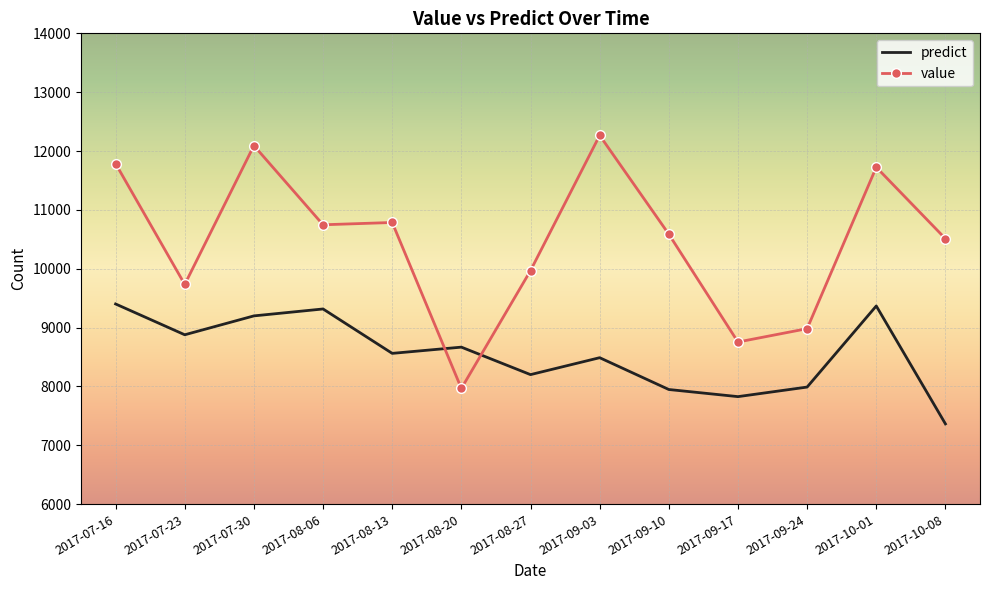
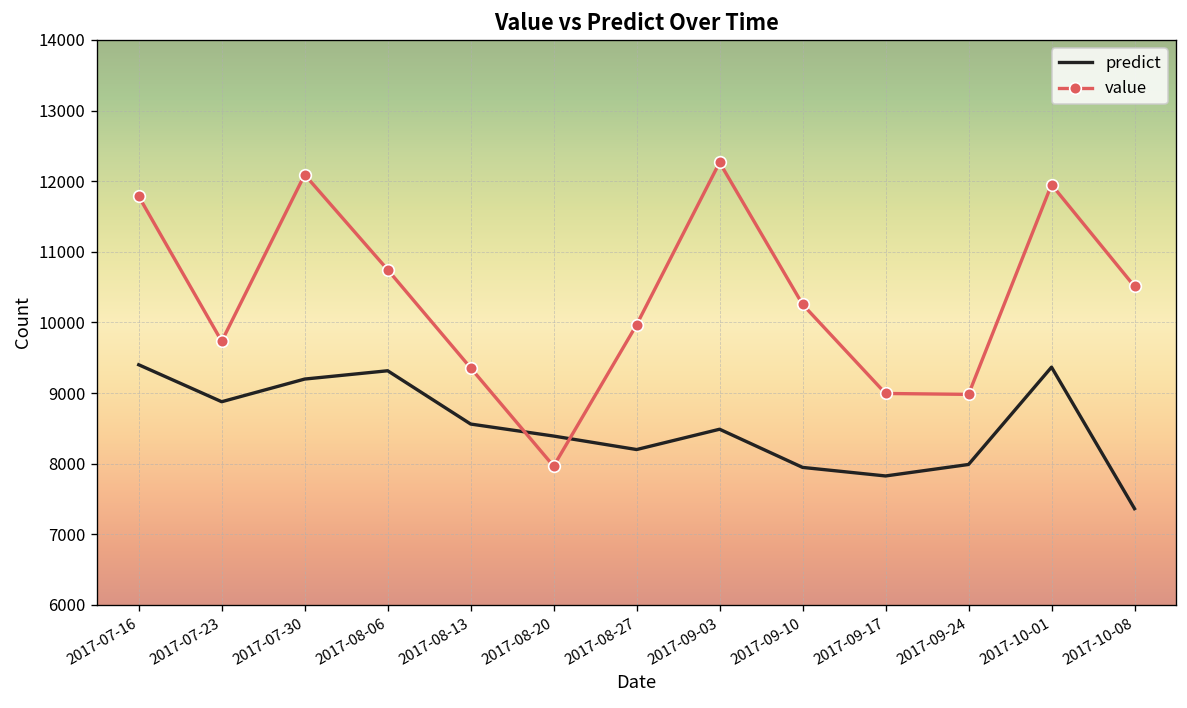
  {
    "predict": {
      "2017-07-16": 9400,
      "2017-07-23": 8900,
      "2017-07-30": 9200,
      "2017-08-06": 9300,
      "2017-08-13": 8600,
-     "2017-08-20": 8700,
+     "2017-08-20": 8400,
      "2017-08-27": 8200,
      "2017-09-03": 8500,
      "2017-09-10": 7900,
      "2017-09-17": 7800,
      "2017-09-24": 8000,
      "2017-10-01": 9400,
      "2017-10-08": 7400
    },
    "value": {
      "2017-07-16": 11800,
      "2017-07-23": 9700,
      "2017-07-30": 12100,
      "2017-08-06": 10700,
-     "2017-08-13": 10800,
+     "2017-08-13": 9400,
      "2017-08-20": 8000,
      "2017-08-27": 10000,
      "2017-09-03": 12300,
-     "2017-09-10": 10600,
-     "2017-09-17": 8800,
+     "2017-09-10": 10300,
+     "2017-09-17": 9000,
      "2017-09-24": 9000,
-     "2017-10-01": 11700,
+     "2017-10-01": 12000,
      "2017-10-08": 10500
    }
  }
